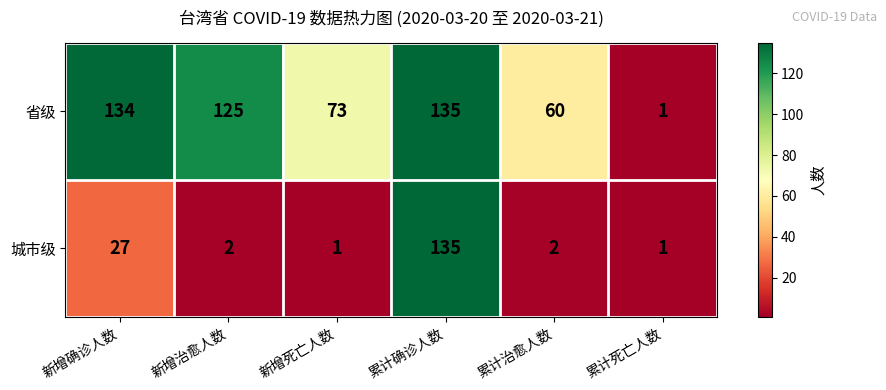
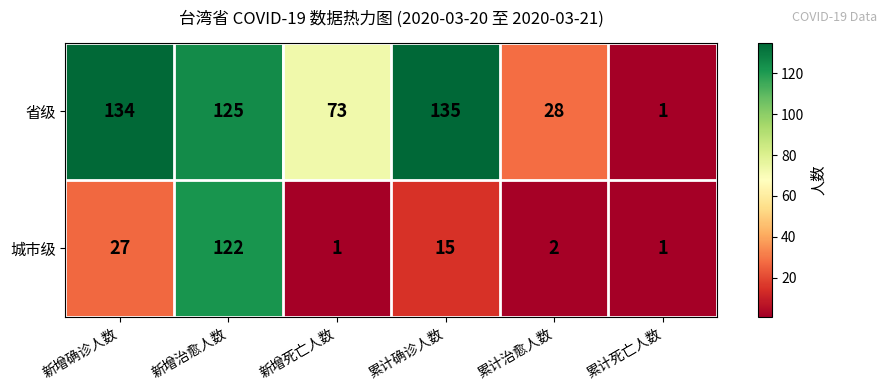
  {
    "省级": {
      "新增确诊人数": 134,
      "新增治愈人数": 125,
      "新增死亡人数": 73,
      "累计确诊人数": 135,
-     "累计治愈人数": 60,
+     "累计治愈人数": 28,
      "累计死亡人数": 1
    },
    "城市级": {
      "新增确诊人数": 27,
-     "新增治愈人数": 2,
+     "新增治愈人数": 122,
      "新增死亡人数": 1,
-     "累计确诊人数": 135,
+     "累计确诊人数": 15,
      "累计治愈人数": 2,
      "累计死亡人数": 1
    }
  }
